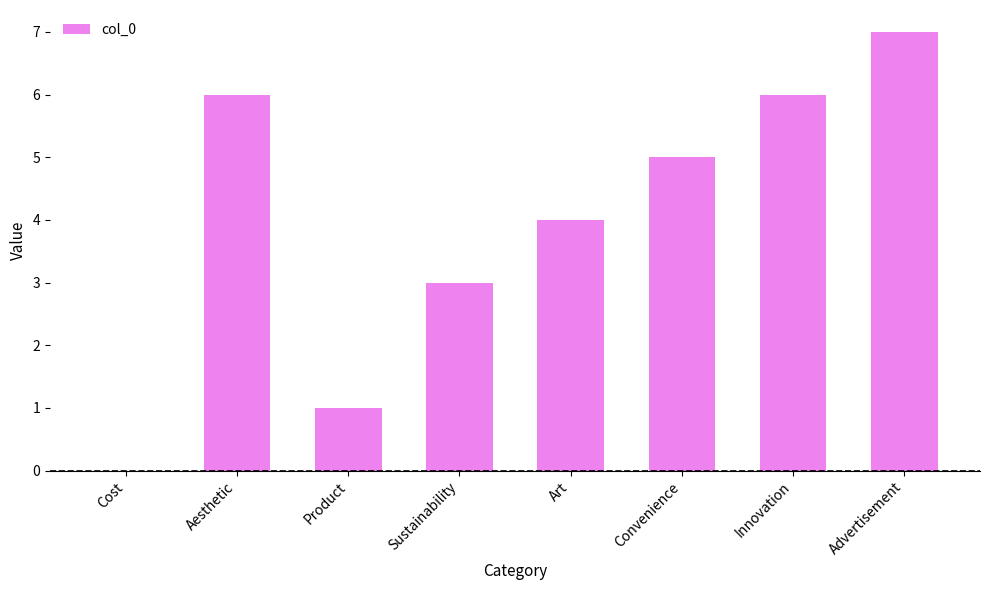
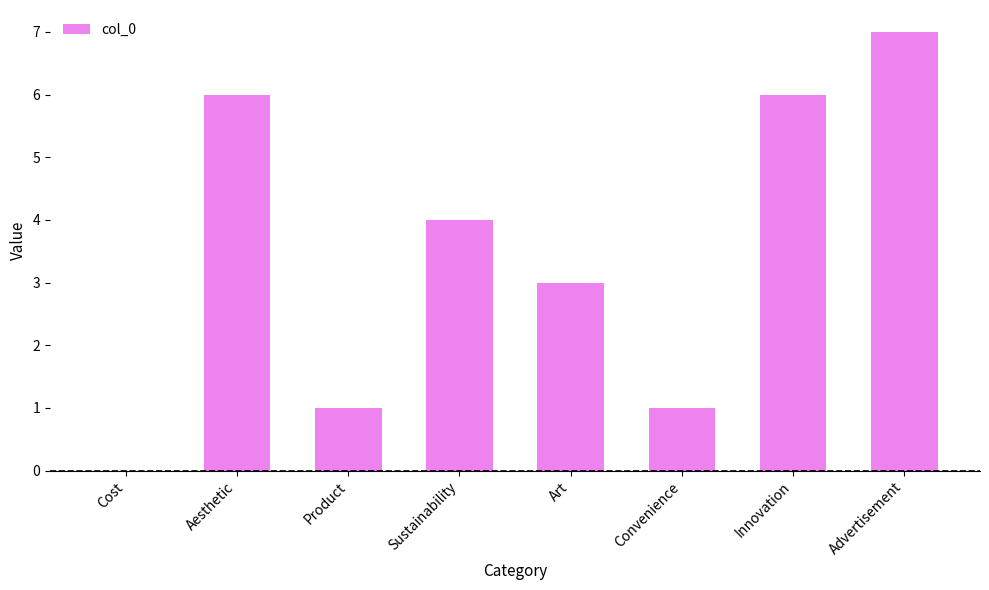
  {
    "Cost": 0,
    "Aesthetic": 6,
    "Product": 1,
-   "Sustainability": 3,
-   "Art": 4,
-   "Convenience": 5,
+   "Sustainability": 4,
+   "Art": 3,
+   "Convenience": 1,
    "Innovation": 6,
    "Advertisement": 7
  }
